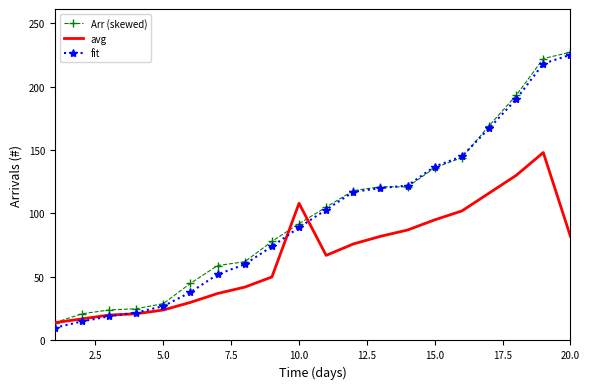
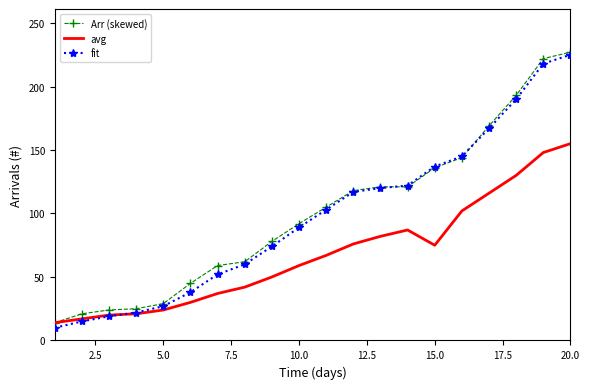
  {
    "Arr (skewed)": {
      "5.0": 29,
      "10.0": 92,
      "20.0": 227
    },
    "avg": {
      "5.0": 24,
-     "10.0": 108,
-     "15.0": 95,
-     "20.0": 82
+     "10.0": 59,
+     "15.0": 75,
+     "20.0": 155
    },
    "fit": {
      "5.0": 27,
      "10.0": 89,
      "20.0": 225
    }
  }
